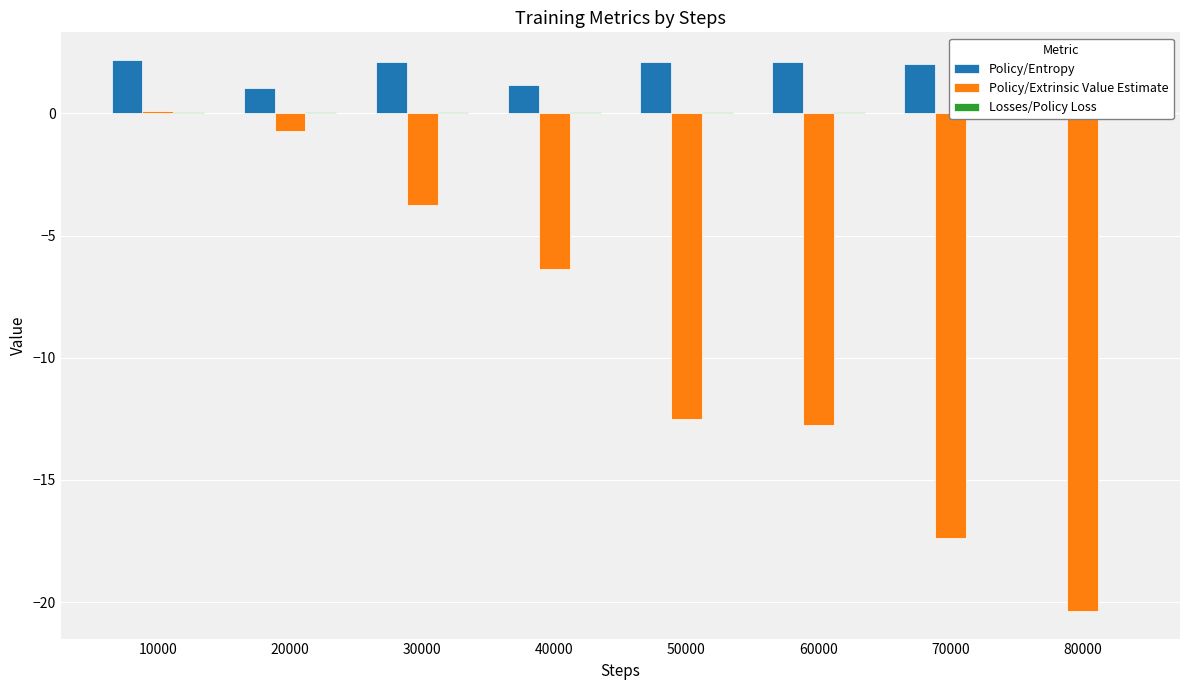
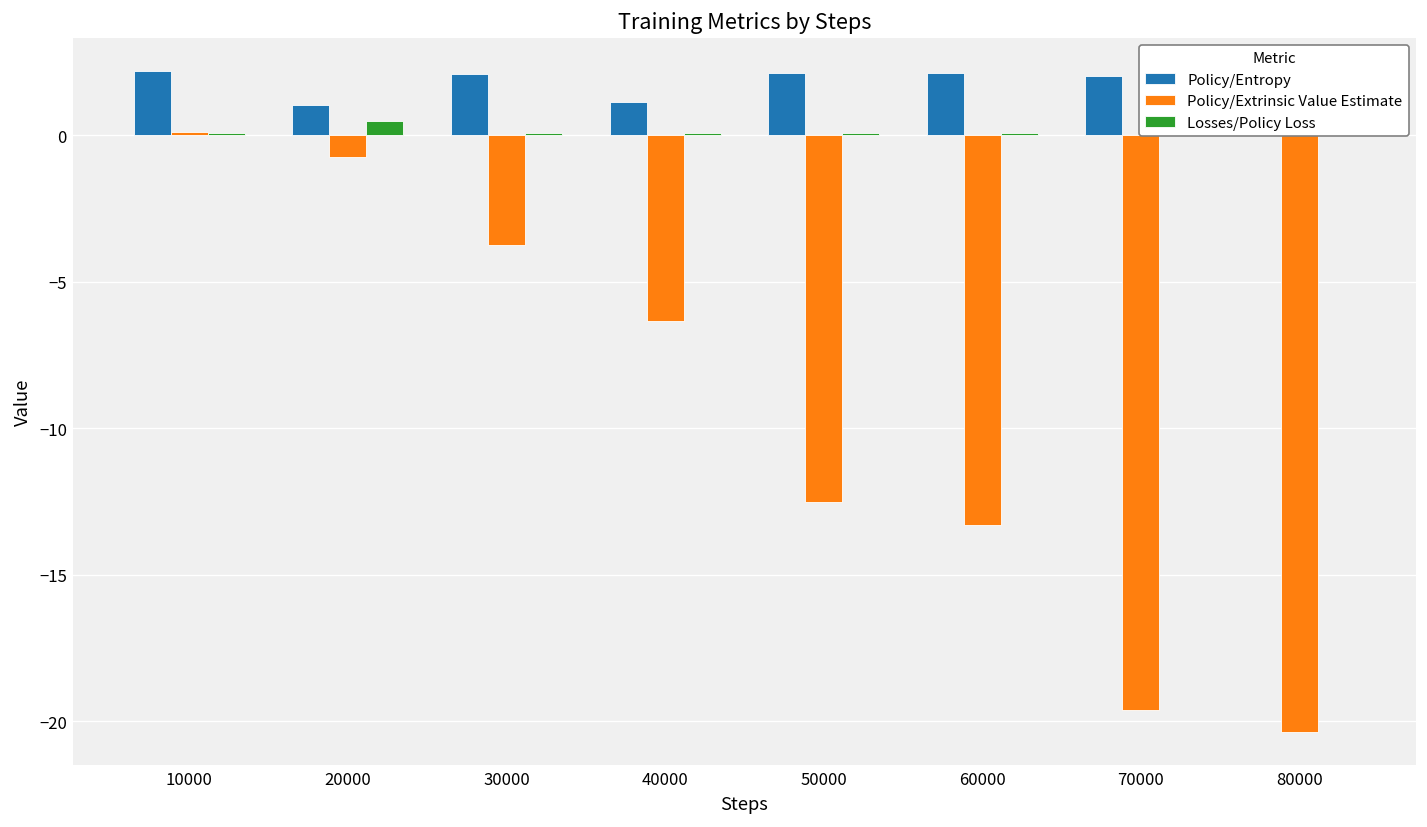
  {
    "Policy/Entropy": {
      "10000": 2.2,
      "20000": 1.0,
      "30000": 2.1,
      "40000": 1.1,
      "50000": 2.1,
      "60000": 2.1,
      "70000": 2.0
    },
    "Policy/Extrinsic Value Estimate": {
      "10000": 0.1,
      "20000": -0.7,
      "30000": -3.8,
      "40000": -6.4,
      "50000": -12.5,
-     "60000": -12.7,
-     "70000": -17.4,
+     "60000": -13.3,
+     "70000": -19.6,
      "80000": -20.4
    },
    "Losses/Policy Loss": {
-     "20000": 0.1
+     "20000": 0.5
    }
  }
